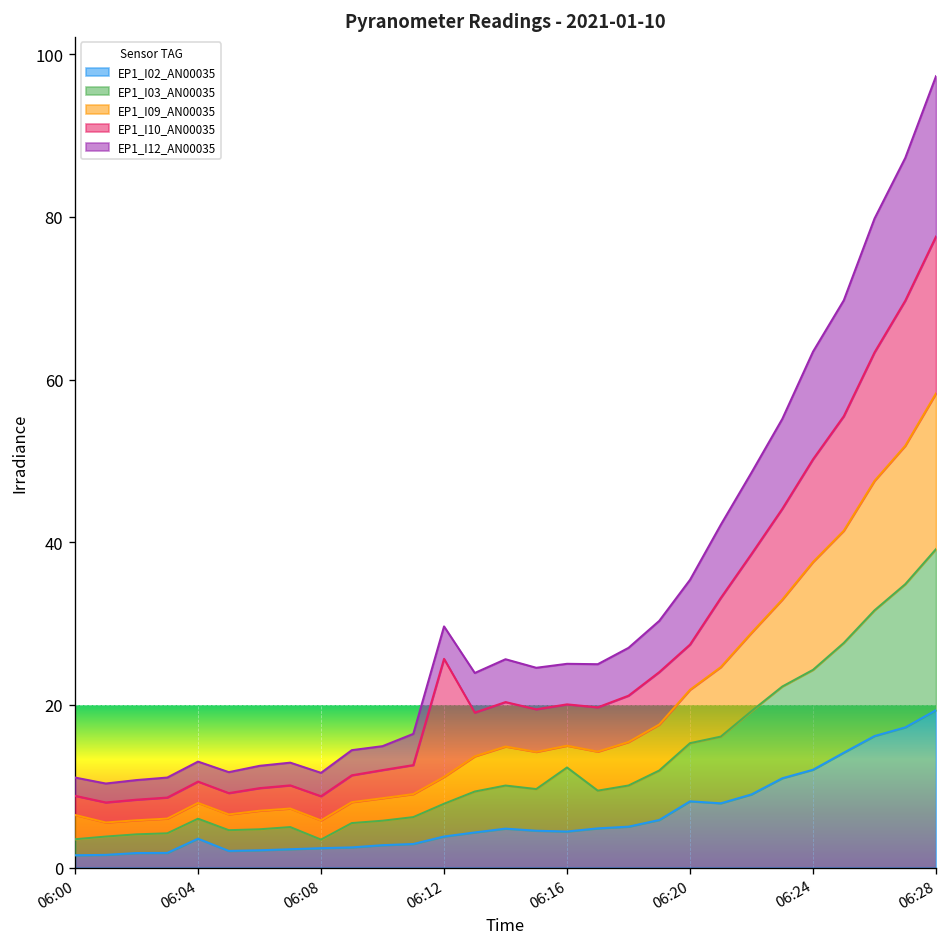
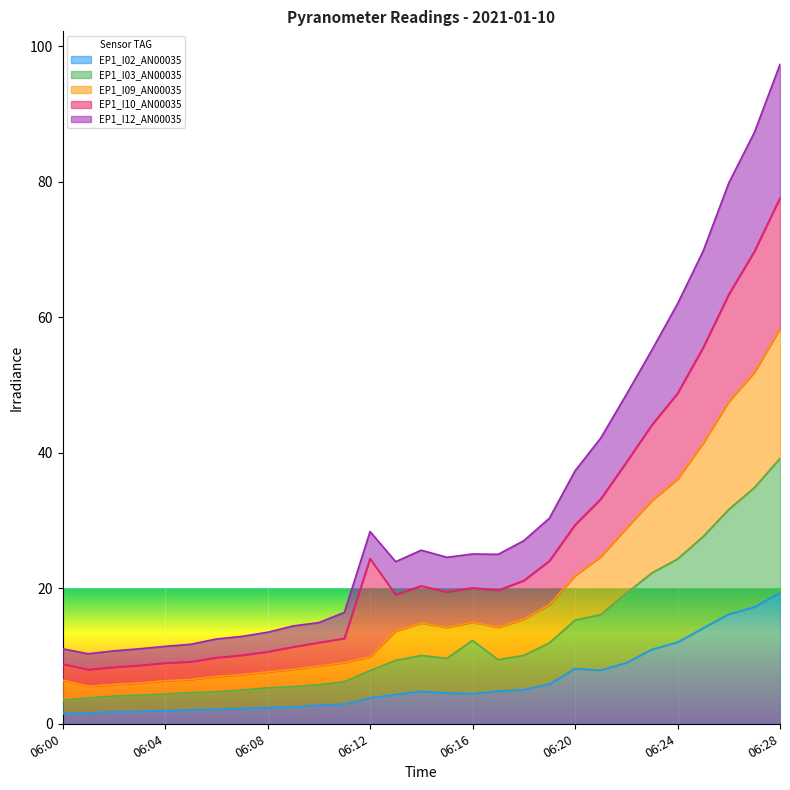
  {
    "EP1_I02_AN00035": {
      "06:00": 2,
-     "06:04": 4,
+     "06:04": 2,
      "06:08": 2,
      "06:12": 4,
      "06:16": 4,
      "06:20": 8,
      "06:24": 12,
      "06:28": 19
    },
    "EP1_I03_AN00035": {
      "06:00": 2,
      "06:04": 2,
-     "06:08": 1,
+     "06:08": 3,
      "06:12": 4,
      "06:16": 8,
      "06:20": 7,
      "06:24": 12,
      "06:28": 20
    },
    "EP1_I09_AN00035": {
      "06:00": 3,
      "06:04": 2,
      "06:08": 2,
-     "06:12": 3,
+     "06:12": 2,
      "06:16": 3,
      "06:20": 7,
-     "06:24": 13,
+     "06:24": 12,
      "06:28": 19
    },
    "EP1_I10_AN00035": {
      "06:00": 2,
      "06:04": 3,
      "06:08": 3,
      "06:12": 15,
      "06:16": 5,
-     "06:20": 6,
+     "06:20": 7,
      "06:24": 13,
      "06:28": 19
    },
    "EP1_I12_AN00035": {
      "06:00": 2,
      "06:04": 2,
      "06:08": 3,
      "06:12": 4,
      "06:16": 5,
      "06:20": 8,
      "06:24": 13,
      "06:28": 20
    }
  }
